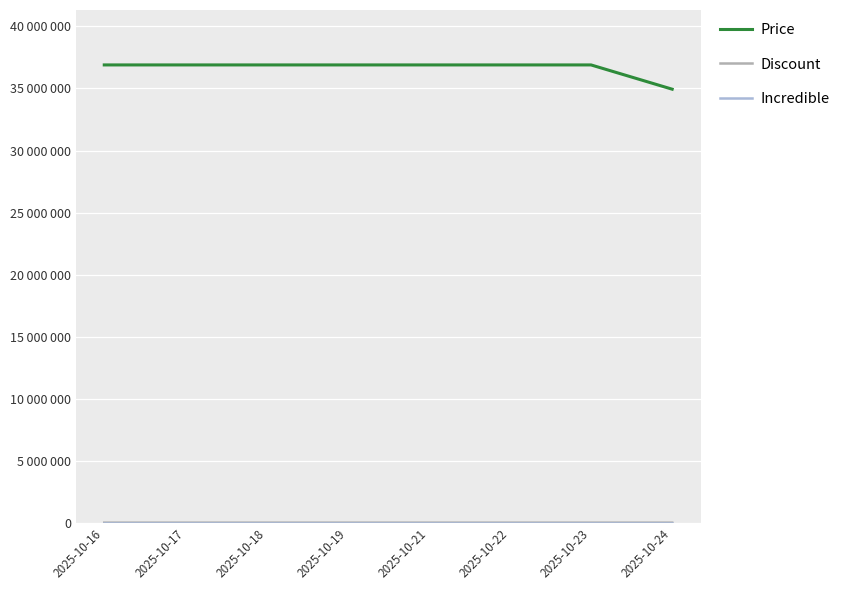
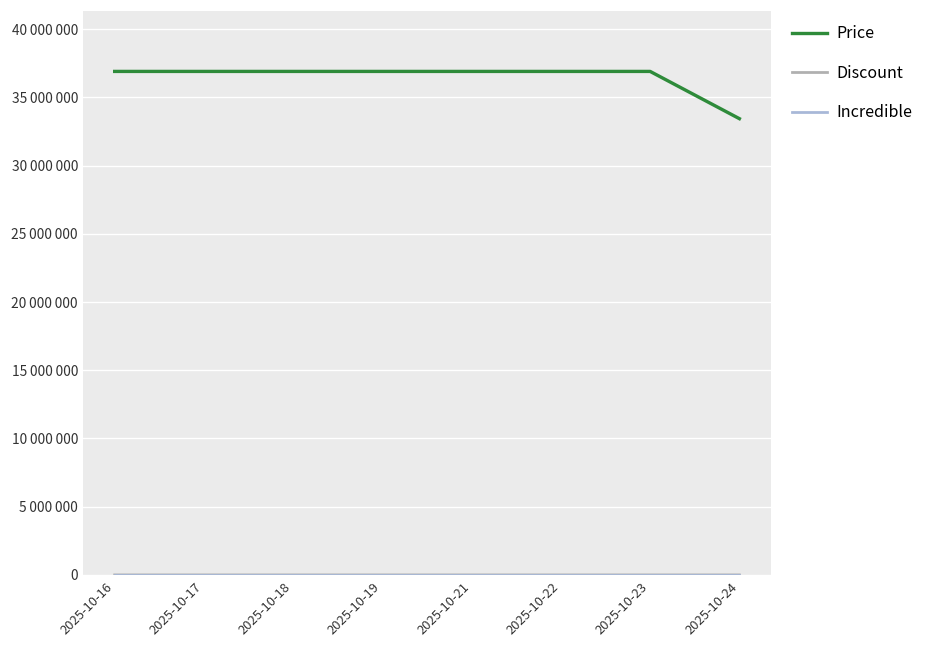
  {
    "Price": {
      "2025-10-16": 36900000,
      "2025-10-17": 36900000,
      "2025-10-18": 36900000,
      "2025-10-19": 36900000,
      "2025-10-21": 36900000,
      "2025-10-22": 36900000,
      "2025-10-23": 36900000,
-     "2025-10-24": 34900000
+     "2025-10-24": 33400000
    },
    "Incredible": {
      "2025-10-16": 0,
      "2025-10-17": 0,
      "2025-10-18": 0,
      "2025-10-19": 0,
      "2025-10-21": 0,
      "2025-10-22": 0,
      "2025-10-23": 0,
      "2025-10-24": 0
    }
  }
